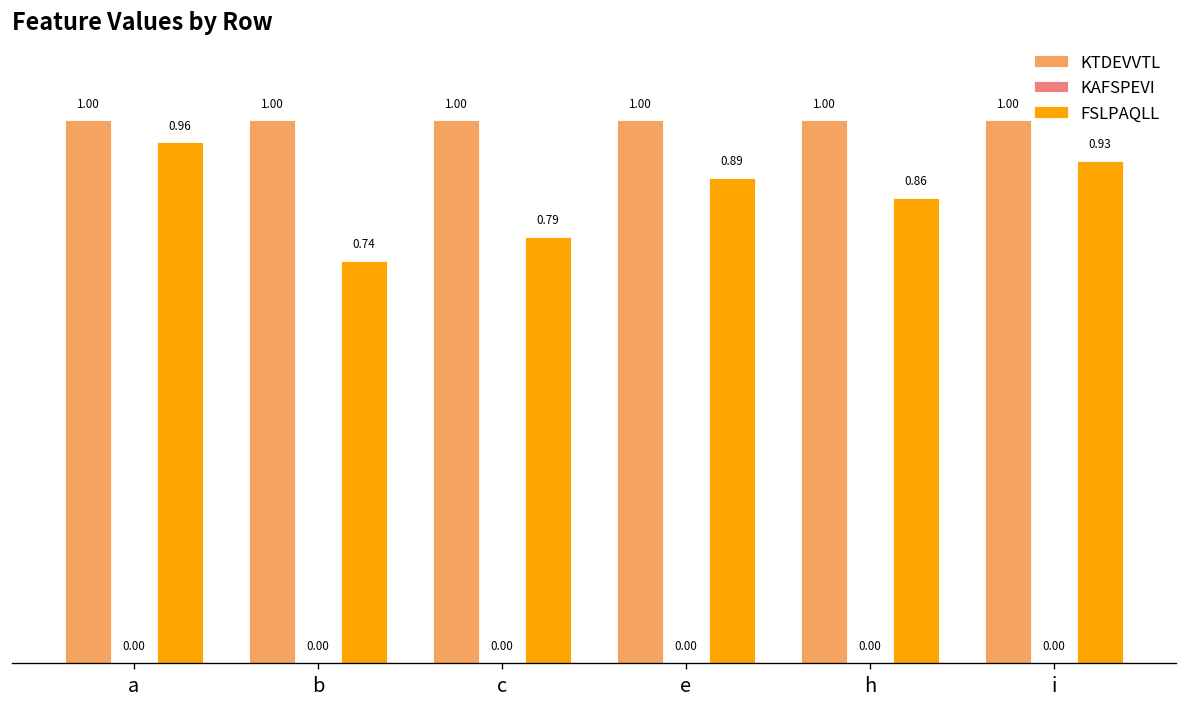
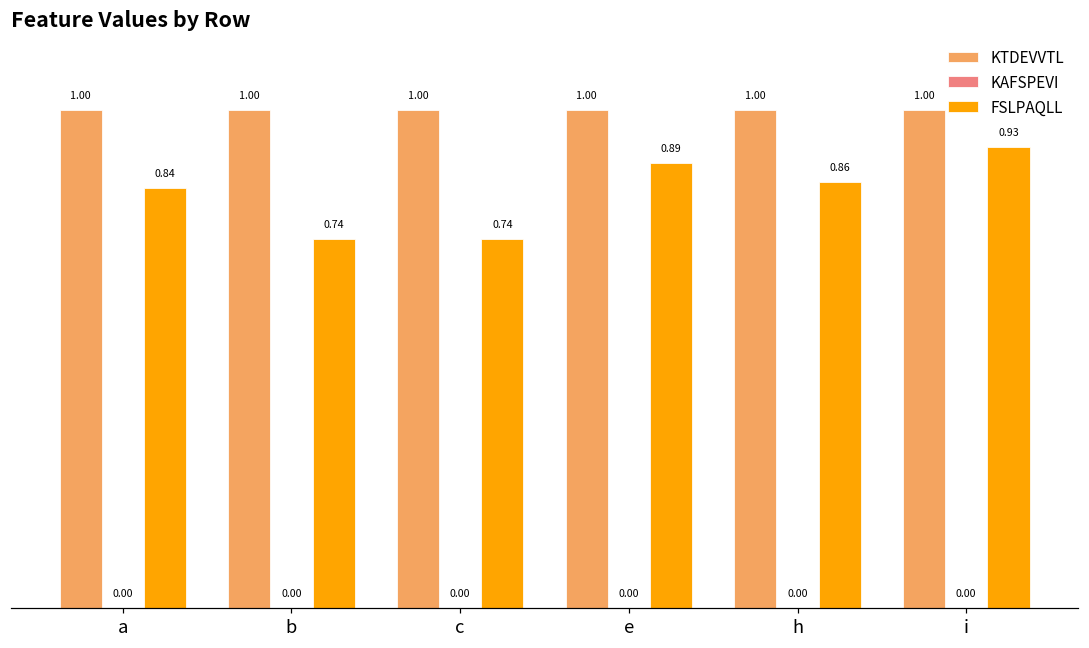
  {
    "FSLPAQLL": {
-     "a": 0.96,
+     "a": 0.84,
      "b": 0.74,
-     "c": 0.79,
+     "c": 0.74,
      "e": 0.89,
      "h": 0.86,
      "i": 0.93
    }
  }
